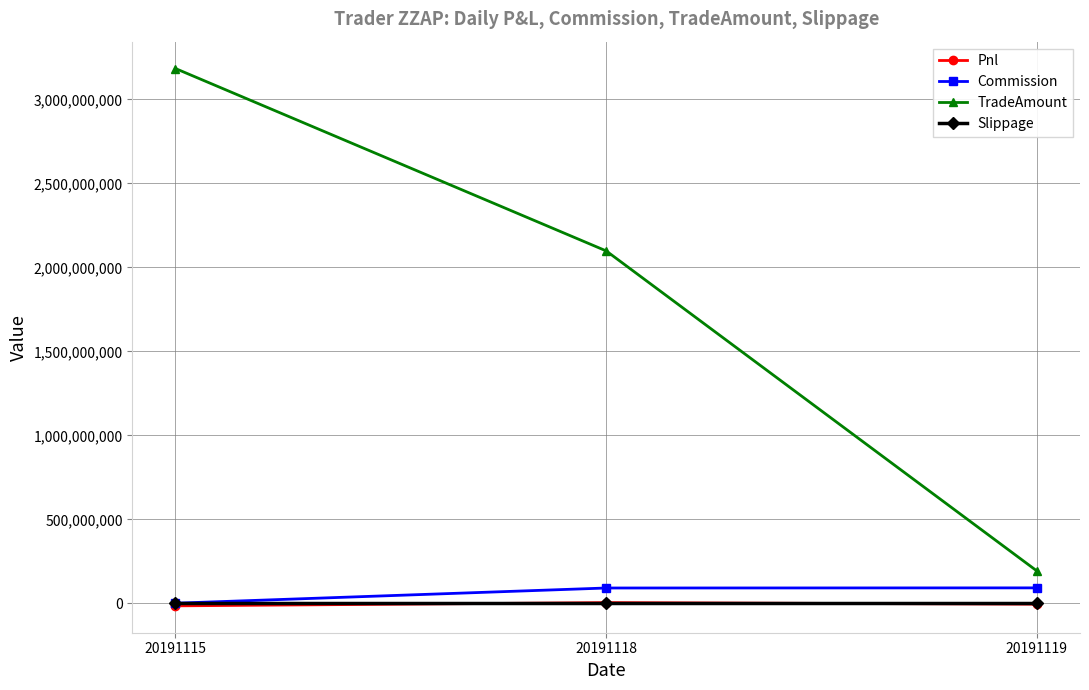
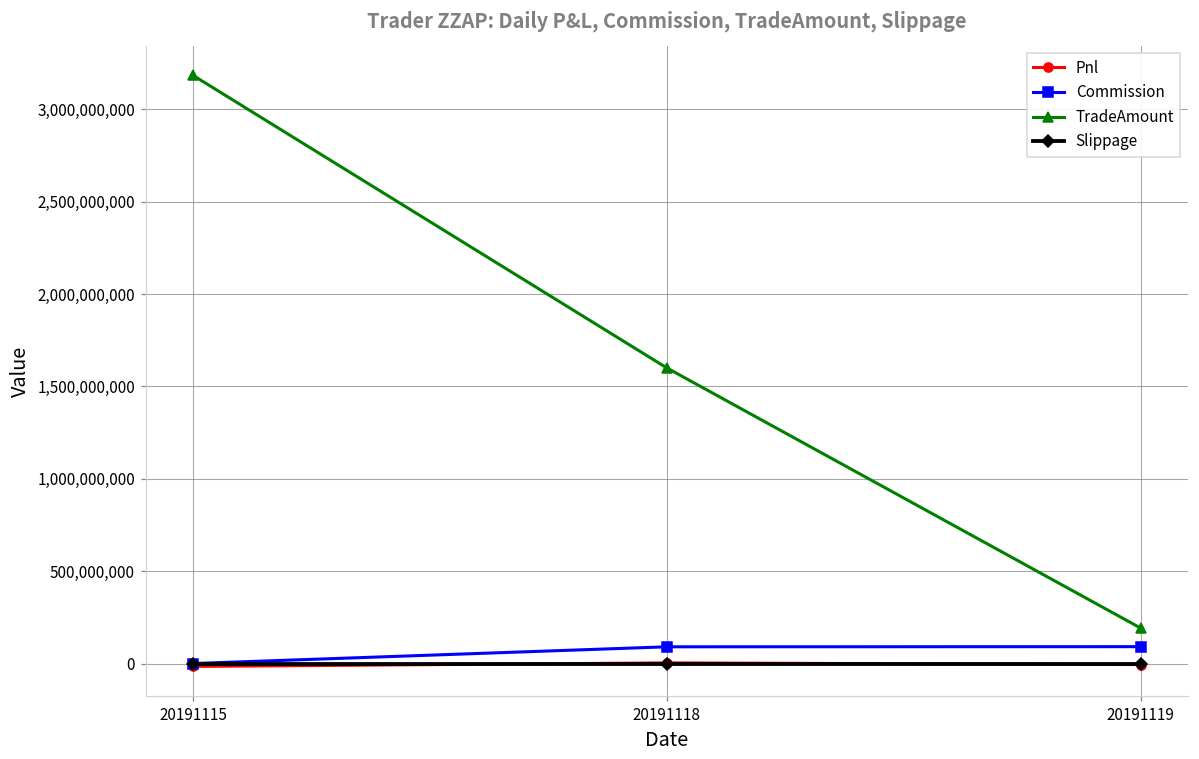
  {
    "Pnl": {
      "20191115": "-10,000,000"
    },
    "Commission": {
      "20191118": "90,000,000",
      "20191119": "90,000,000"
    },
    "TradeAmount": {
      "20191115": "3,180,000,000",
-     "20191118": "2,100,000,000",
+     "20191118": "1,600,000,000",
      "20191119": "190,000,000"
    }
  }
